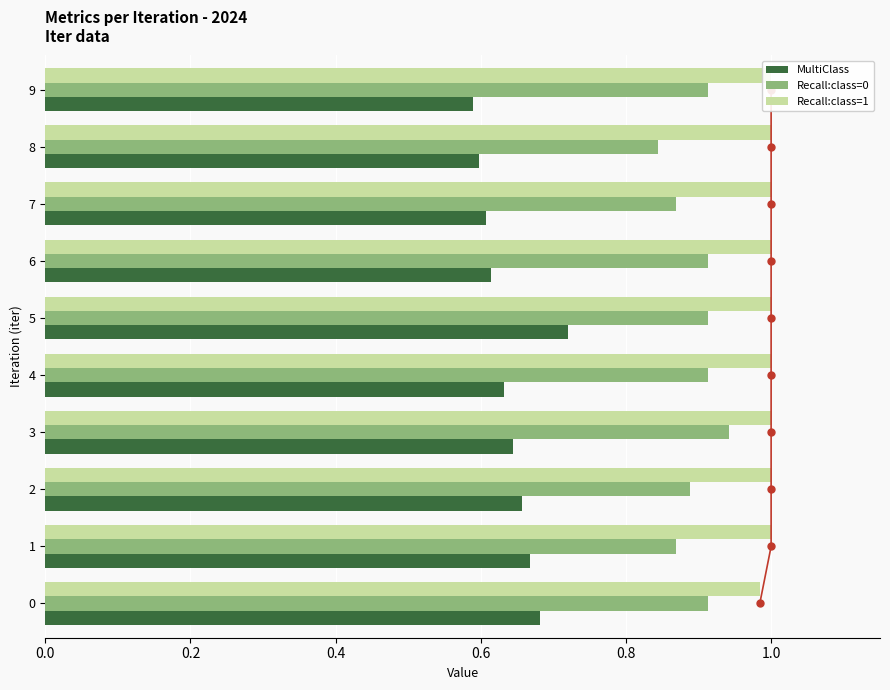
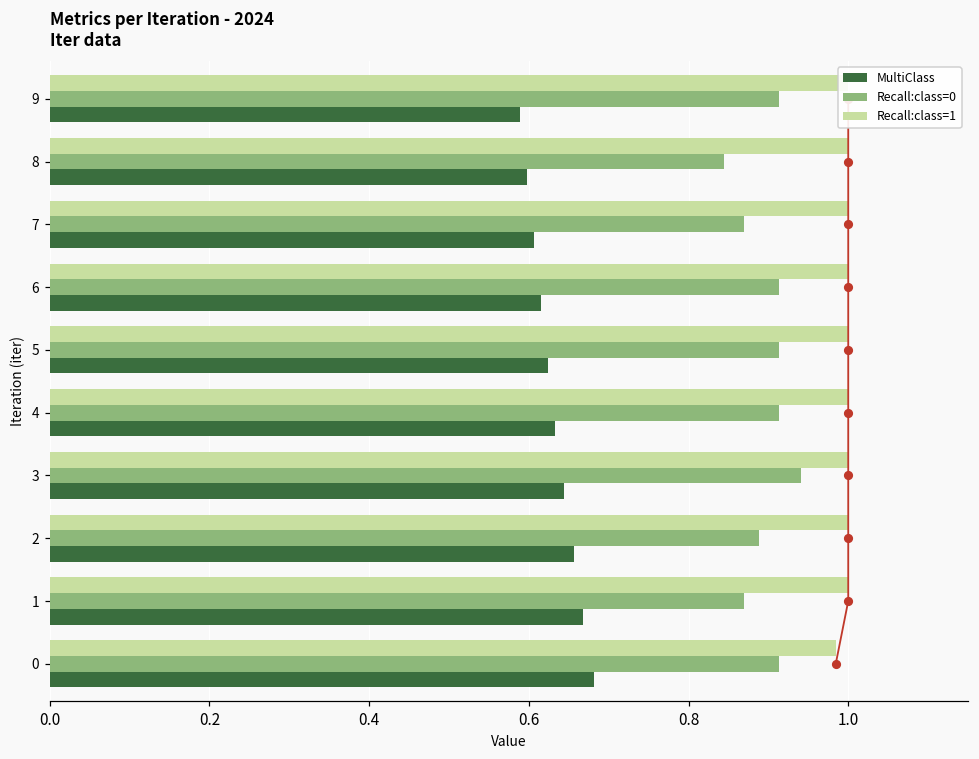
  {
    "MultiClass": {
      "9": 0.59,
      "8": 0.60,
      "7": 0.61,
      "6": 0.61,
-     "5": 0.72,
+     "5": 0.62,
      "4": 0.63,
      "3": 0.64,
      "2": 0.66,
      "1": 0.67,
      "0": 0.68
    },
    "Recall:class=0": {
      "9": 0.91,
      "8": 0.84,
      "7": 0.87,
      "6": 0.91,
      "5": 0.91,
      "4": 0.91,
      "3": 0.94,
      "2": 0.89,
      "1": 0.87,
      "0": 0.91
    },
    "Recall:class=1": {
      "8": 1.00,
      "7": 1.00,
      "6": 1.00,
      "5": 1.00,
      "4": 1.00,
      "3": 1.00,
      "2": 1.00,
      "1": 1.00,
      "0": 0.98
    }
  }
